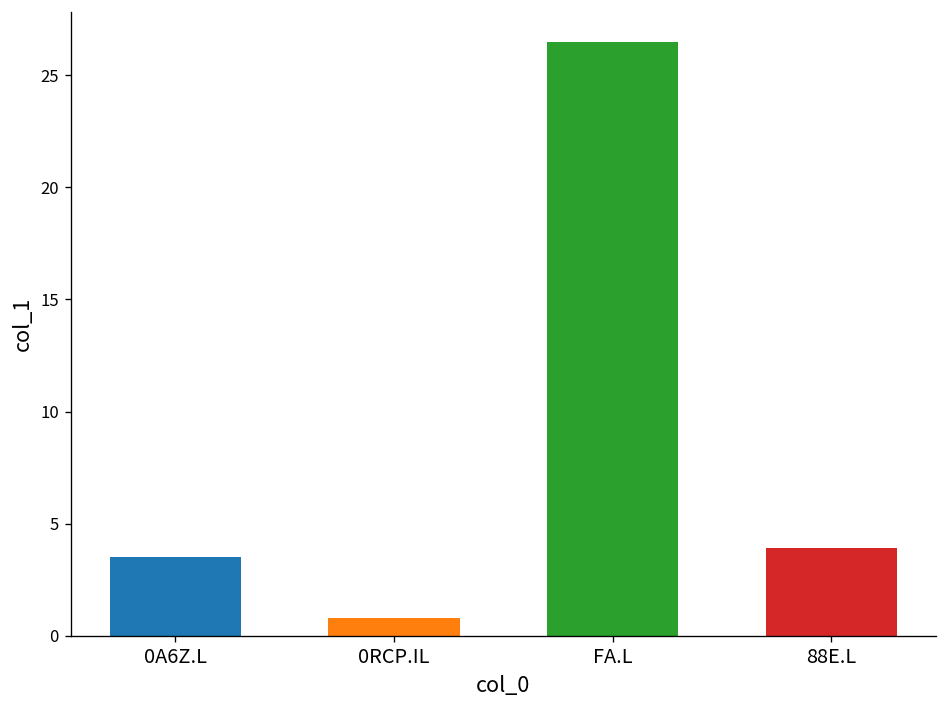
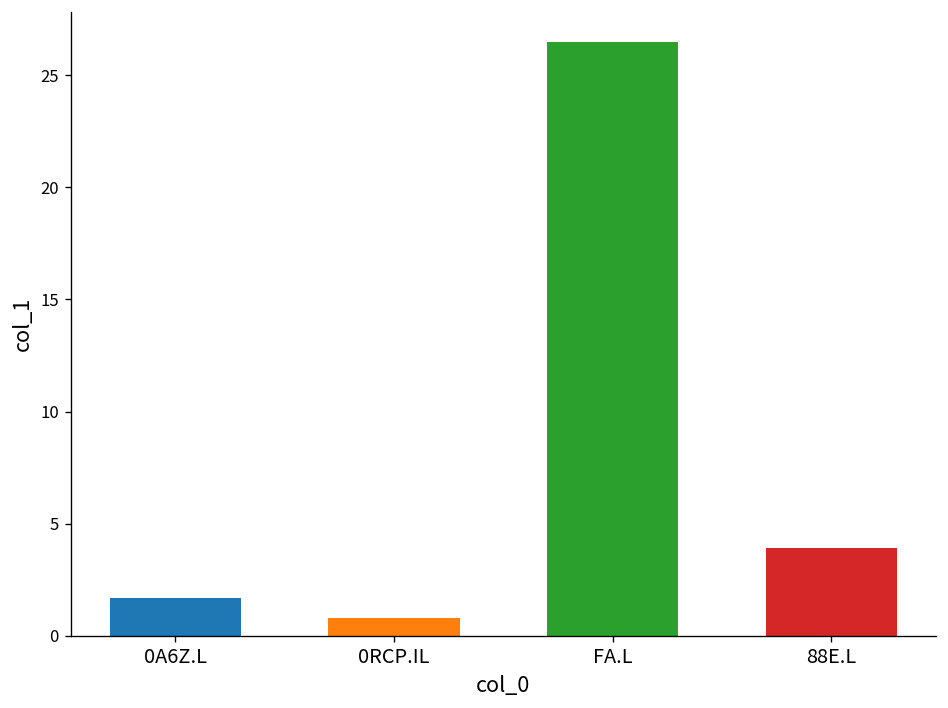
  {
-   "0A6Z.L": 3.5,
+   "0A6Z.L": 1.7,
    "0RCP.IL": 0.8,
    "FA.L": 26.5,
    "88E.L": 3.9
  }
